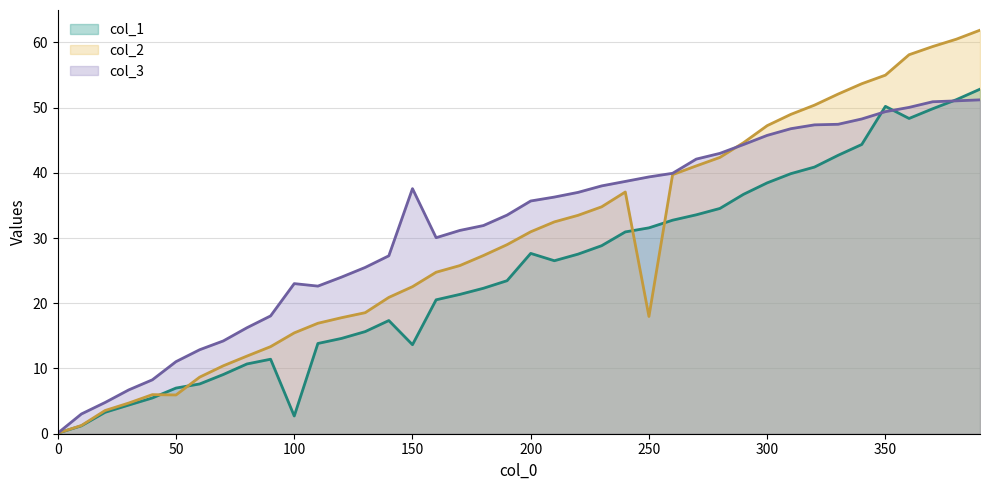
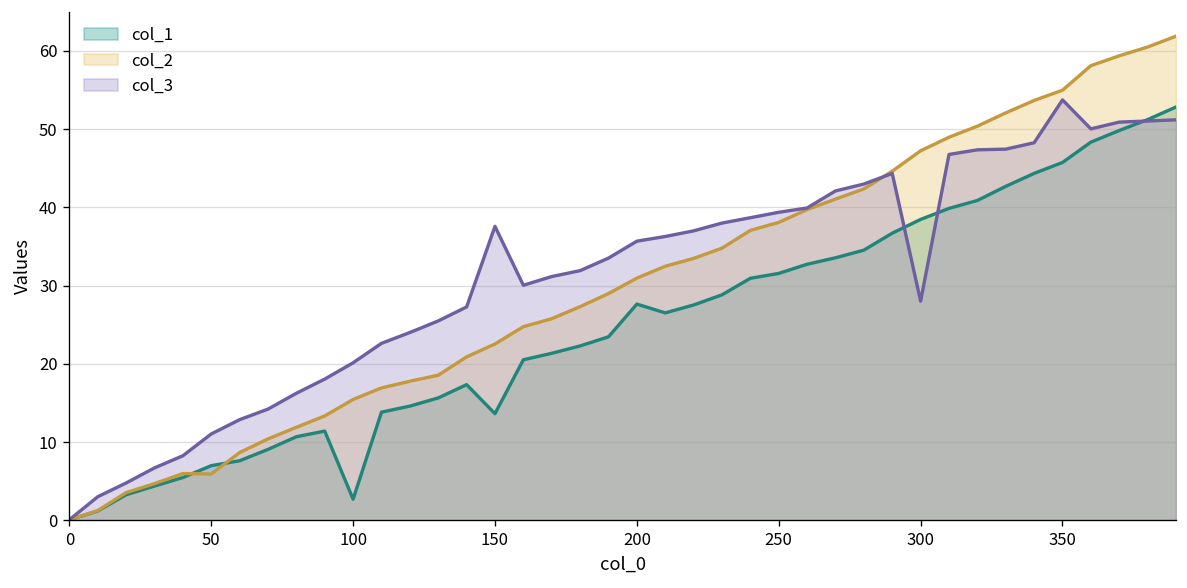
  {
    "col_1": {
      "50": 7,
      "100": 3,
      "150": 14,
      "200": 28,
      "250": 32,
      "300": 38,
-     "350": 50
+     "350": 46
    },
    "col_2": {
      "50": 6,
      "100": 15,
      "150": 23,
      "200": 31,
-     "250": 18,
+     "250": 38,
      "300": 47,
      "350": 55
    },
    "col_3": {
      "50": 11,
-     "100": 23,
+     "100": 20,
      "150": 38,
      "200": 36,
      "250": 39,
-     "300": 46,
-     "350": 49
+     "300": 28,
+     "350": 54
    }
  }
